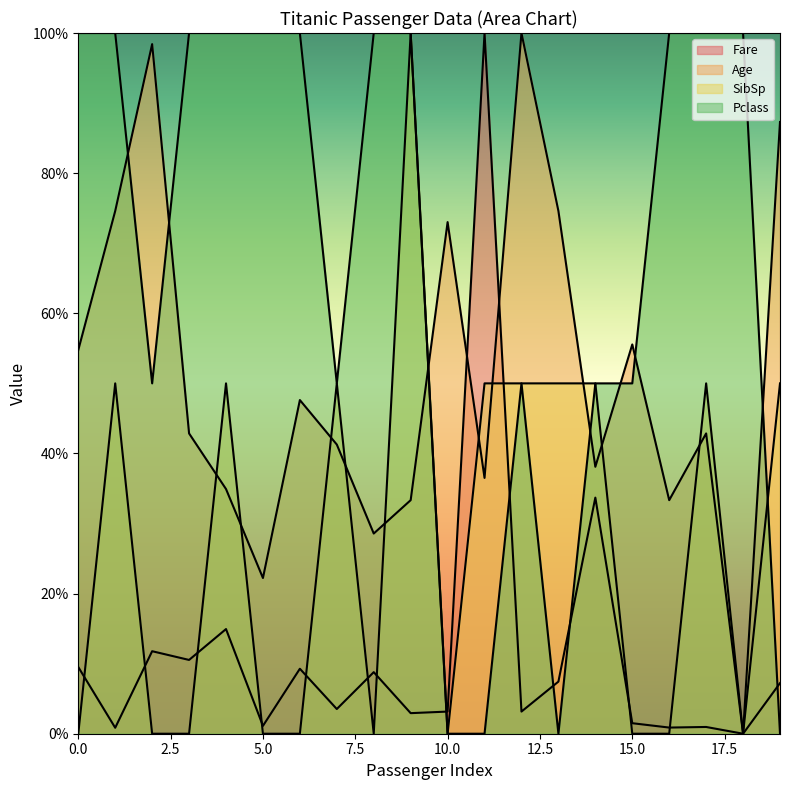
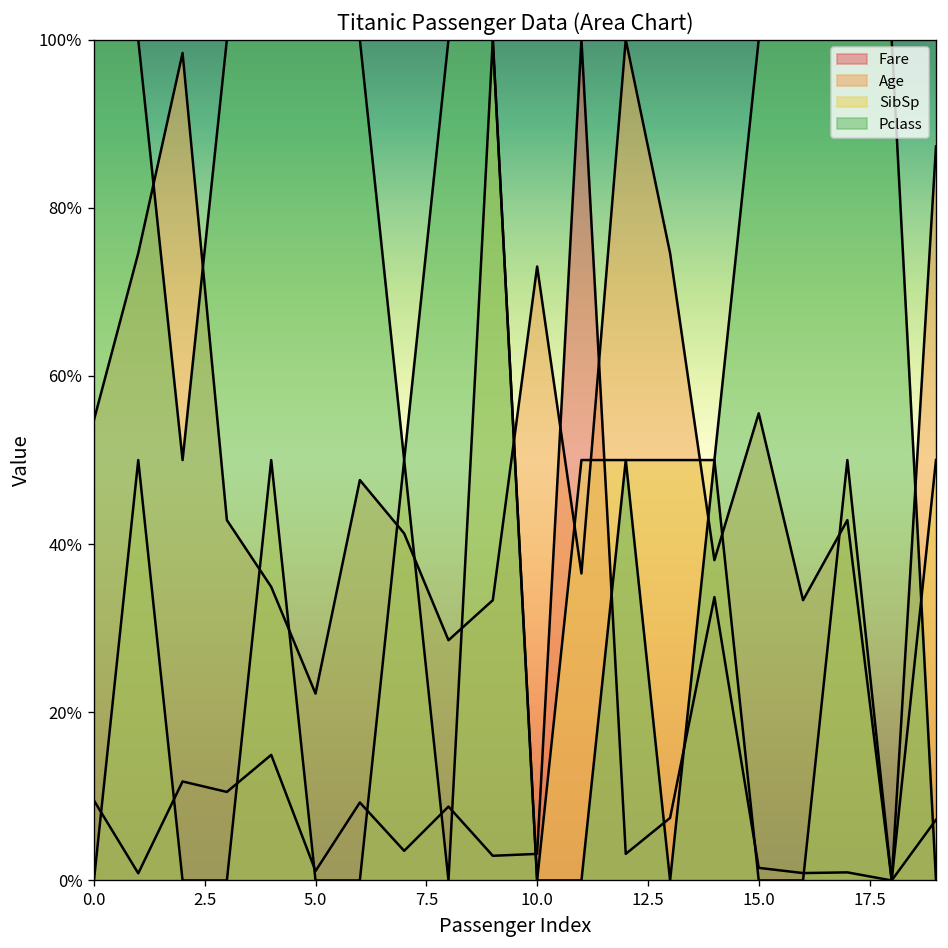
  {
    "Pclass": {
      "0.0": "100%",
      "5.0": "100%",
-     "15.0": "50%"
+     "15.0": "100%"
    }
  }
